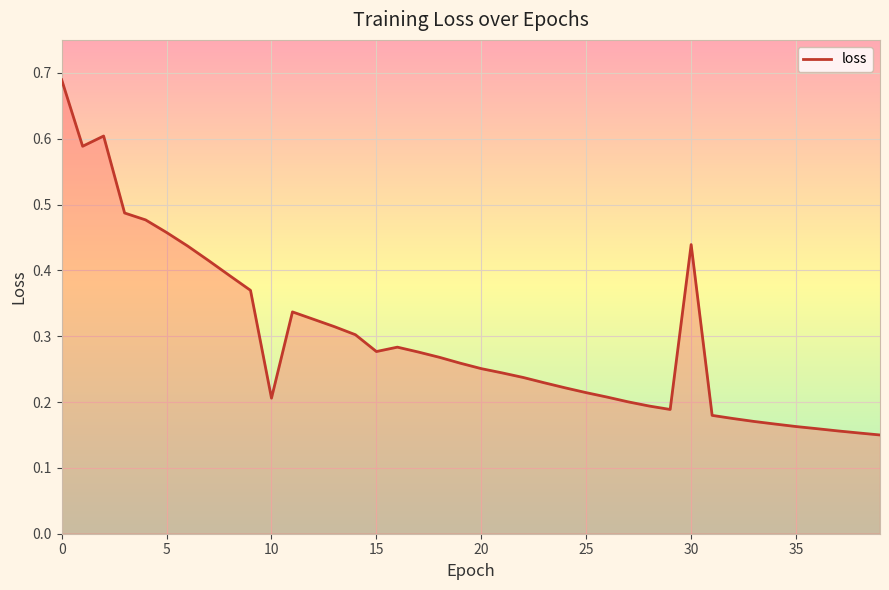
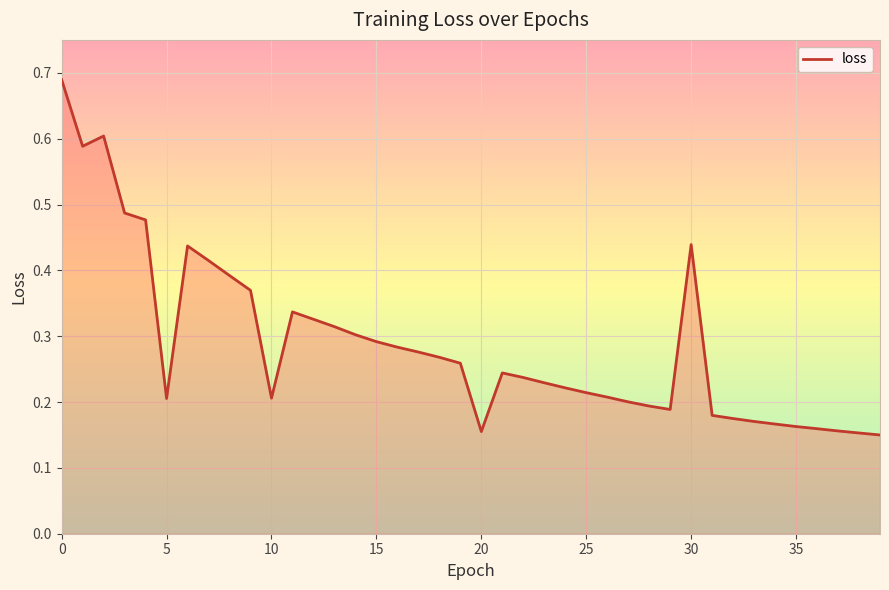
  {
    "0": 0.69,
-   "5": 0.46,
+   "5": 0.21,
    "10": 0.21,
-   "15": 0.28,
-   "20": 0.25,
+   "15": 0.29,
+   "20": 0.16,
    "25": 0.21,
    "30": 0.44,
    "35": 0.16
  }
